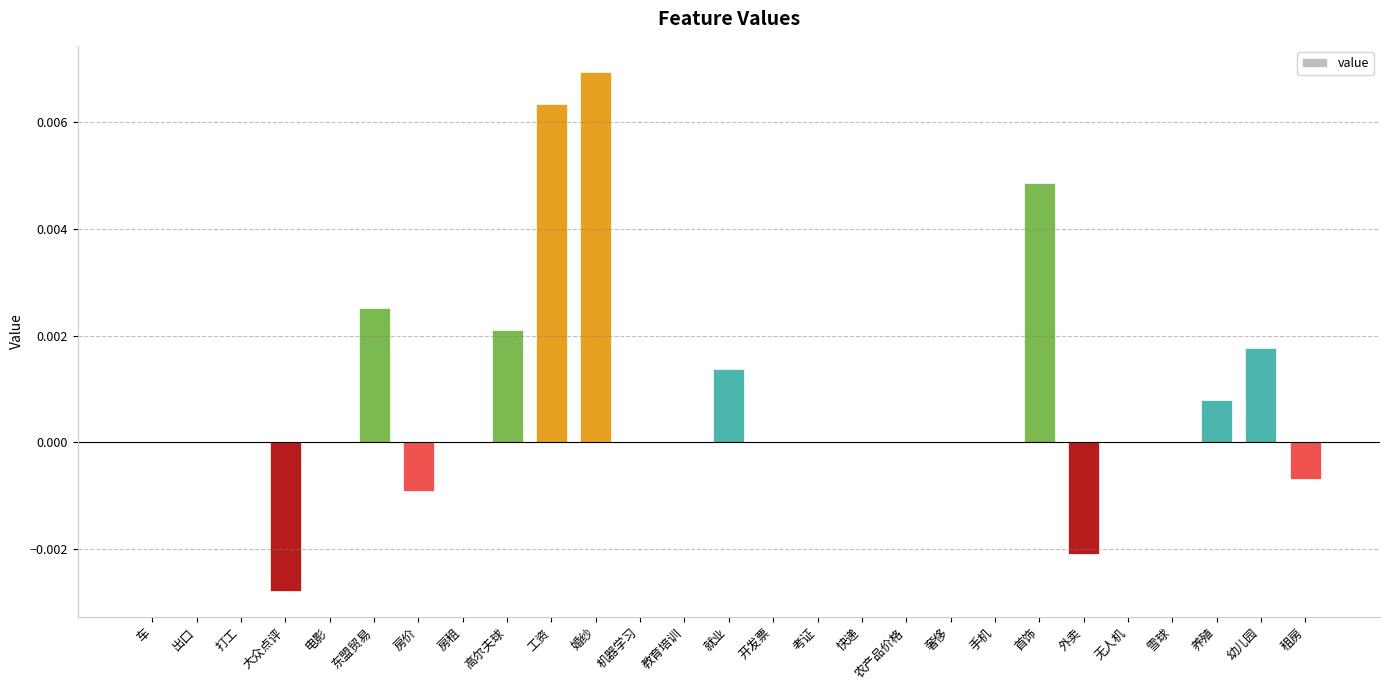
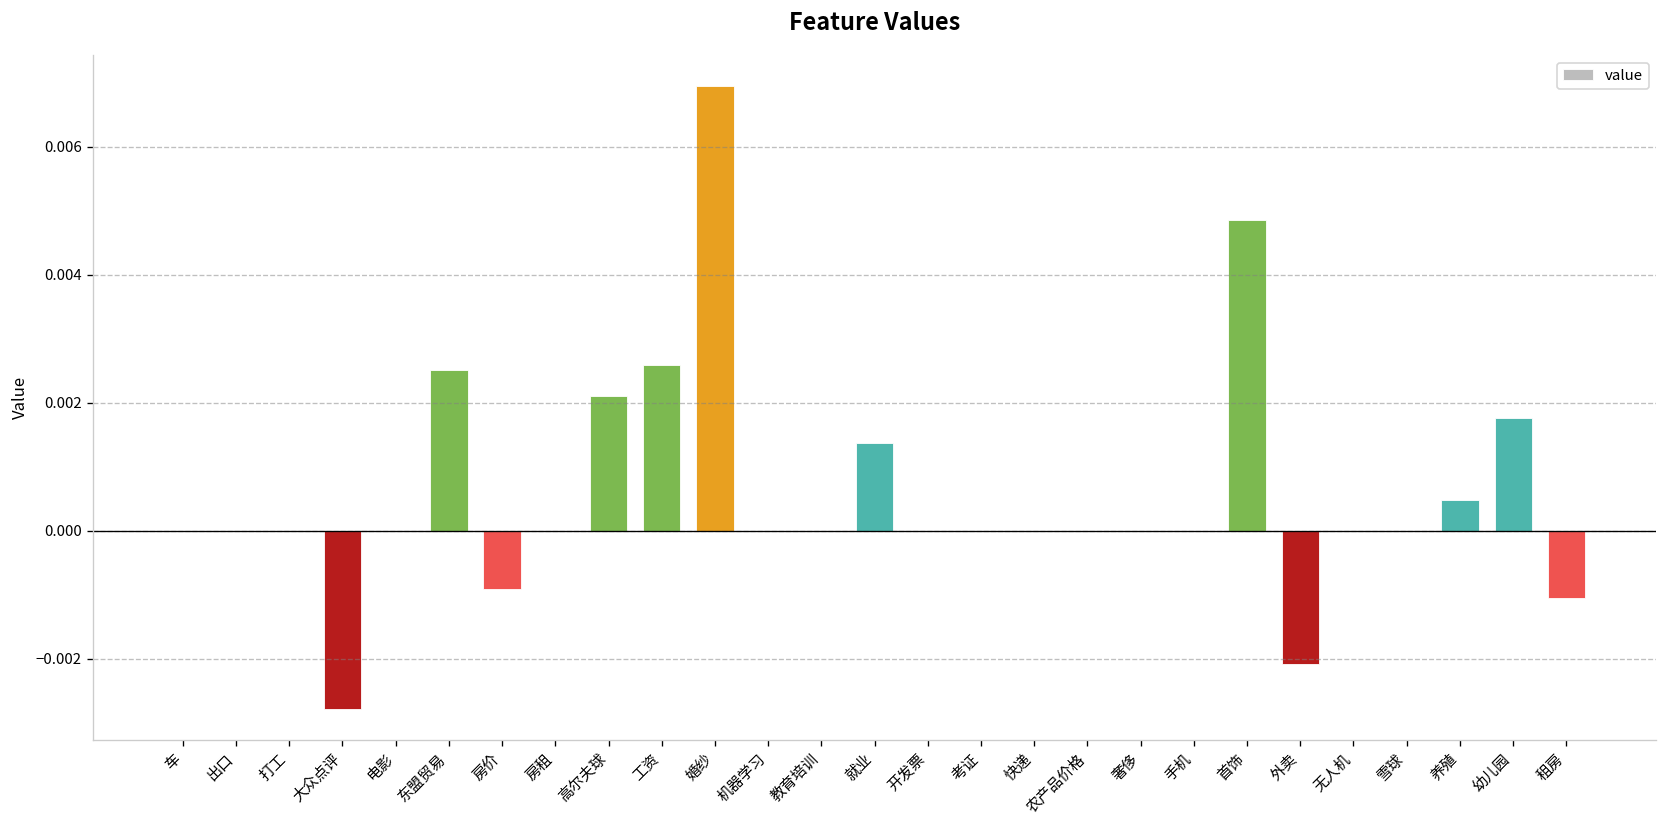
  {
    "车": 0.0000,
    "出口": 0.0000,
    "打工": 0.0000,
    "大众点评": -0.0028,
    "电影": 0.0000,
    "东盟贸易": 0.0025,
    "房价": -0.0009,
    "房租": 0.0000,
    "高尔夫球": 0.0021,
-   "工资": 0.0063,
+   "工资": 0.0026,
    "婚纱": 0.0069,
    "机器学习": 0.0000,
    "教育培训": 0.0000,
    "就业": 0.0014,
    "开发票": 0.0000,
    "考证": 0.0000,
    "快递": 0.0000,
    "农产品价格": 0.0000,
    "奢侈": 0.0000,
    "手机": 0.0000,
    "首饰": 0.0049,
    "外卖": -0.0021,
    "无人机": 0.0000,
    "雪球": 0.0000,
-   "养殖": 0.0008,
+   "养殖": 0.0005,
    "幼儿园": 0.0018,
-   "租房": -0.0007
+   "租房": -0.0010
  }
